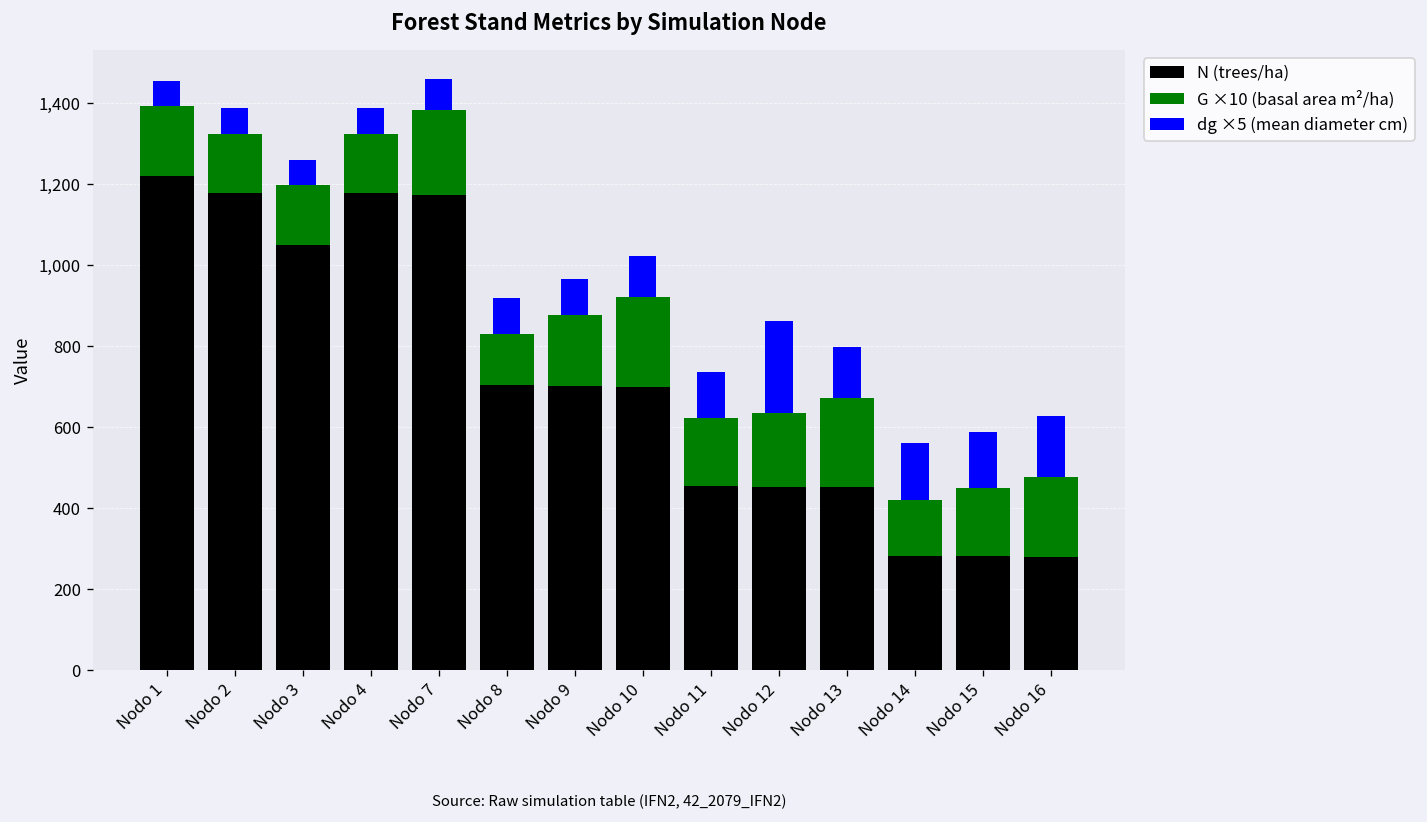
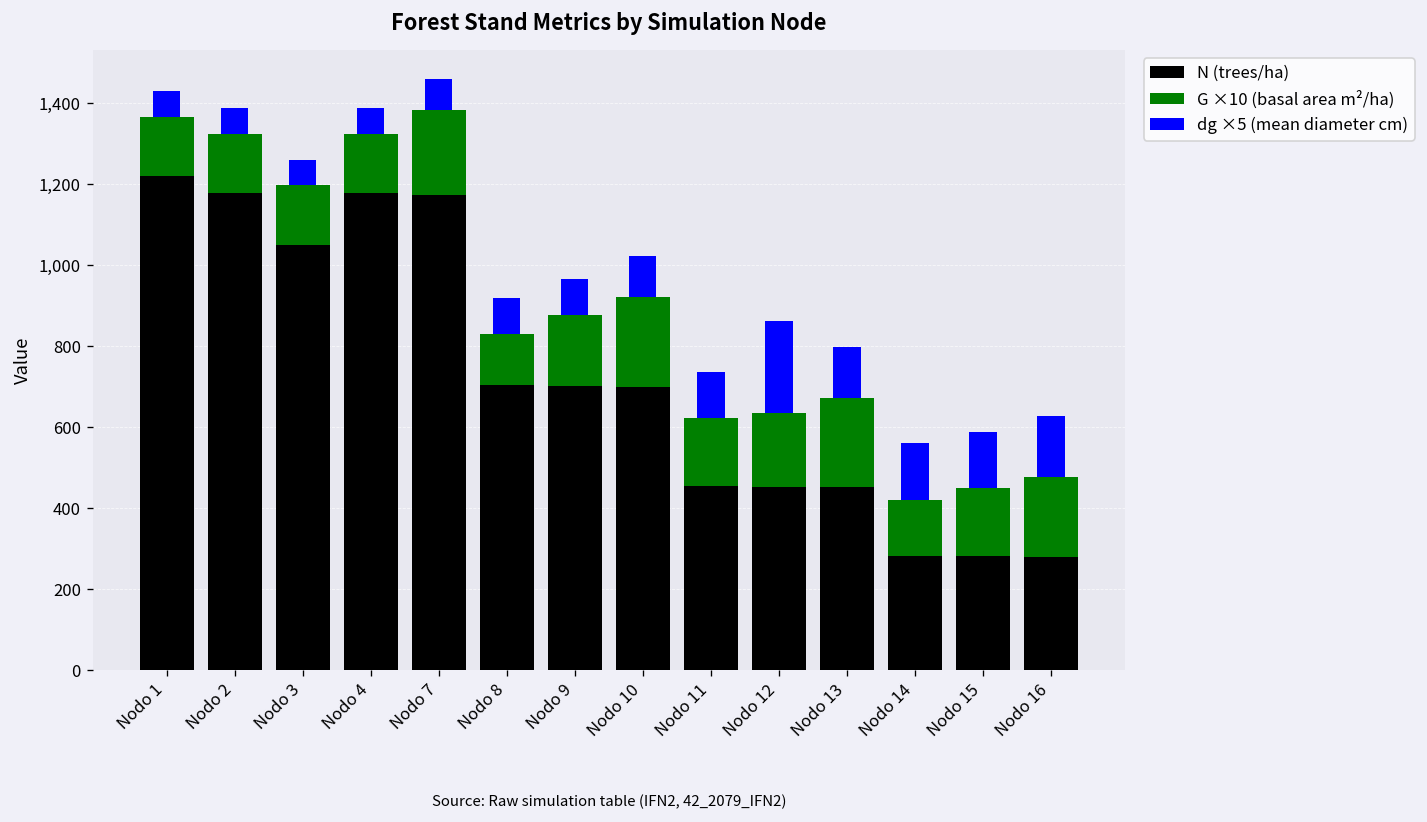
  {
    "N (trees/ha)": {
      "Nodo 1": "1,220",
      "Nodo 2": "1,180",
      "Nodo 3": "1,050",
      "Nodo 4": "1,180",
      "Nodo 7": "1,170",
      "Nodo 8": "700",
      "Nodo 9": "700",
      "Nodo 10": "700",
      "Nodo 11": "450",
      "Nodo 12": "450",
      "Nodo 13": "450",
      "Nodo 14": "280",
      "Nodo 15": "280",
      "Nodo 16": "280"
    },
    "G ×10 (basal area m²/ha)": {
-     "Nodo 1": "170",
+     "Nodo 1": "150",
      "Nodo 2": "150",
      "Nodo 3": "150",
      "Nodo 4": "150",
      "Nodo 7": "210",
      "Nodo 8": "130",
      "Nodo 9": "170",
      "Nodo 10": "220",
      "Nodo 11": "170",
      "Nodo 12": "180",
      "Nodo 13": "220",
      "Nodo 14": "140",
      "Nodo 15": "170",
      "Nodo 16": "200"
    },
    "dg ×5 (mean diameter cm)": {
      "Nodo 1": "60",
      "Nodo 2": "60",
      "Nodo 3": "60",
      "Nodo 4": "60",
      "Nodo 7": "80",
      "Nodo 8": "90",
      "Nodo 9": "90",
      "Nodo 10": "100",
      "Nodo 11": "110",
      "Nodo 12": "230",
      "Nodo 13": "120",
      "Nodo 14": "140",
      "Nodo 15": "140",
      "Nodo 16": "150"
    }
  }
